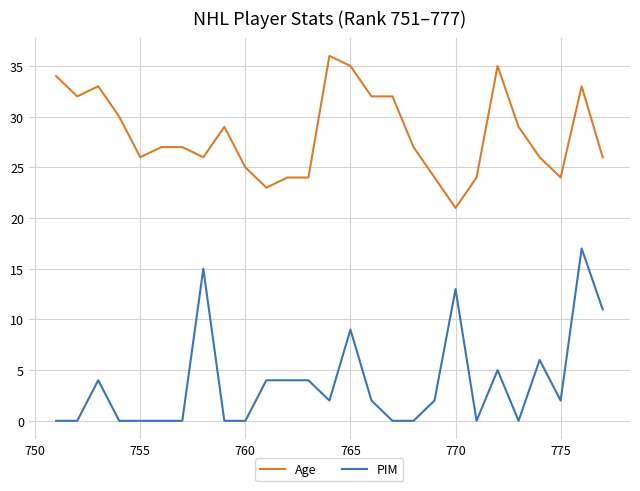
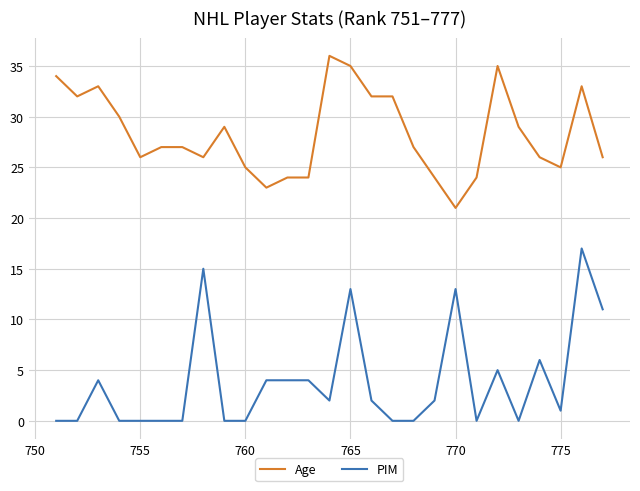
  {
    "Age": {
      "755": 26,
      "760": 25,
      "765": 35,
      "770": 21,
-     "775": 24
+     "775": 25
    },
    "PIM": {
      "755": 0,
      "760": 0,
-     "765": 9,
+     "765": 13,
      "770": 13,
-     "775": 2
+     "775": 1
    }
  }
